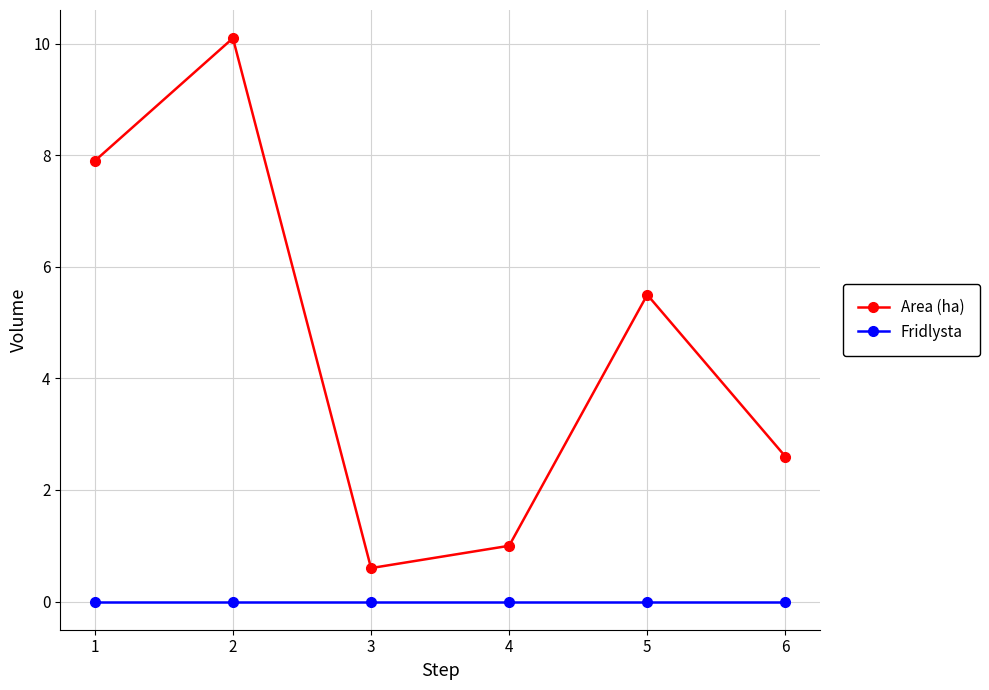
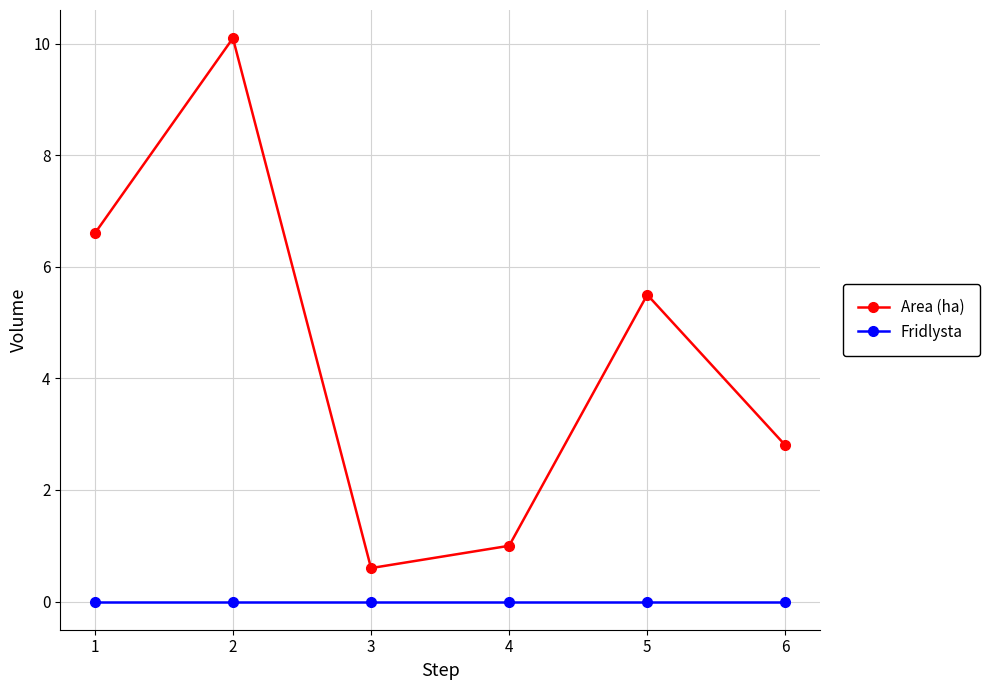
  {
    "Area (ha)": {
-     "1": 7.9,
+     "1": 6.6,
      "2": 10.1,
      "3": 0.6,
      "4": 1.0,
      "5": 5.5,
-     "6": 2.6
+     "6": 2.8
    },
    "Fridlysta": {
      "1": 0.0,
      "2": 0.0,
      "3": 0.0,
      "4": 0.0,
      "5": 0.0,
      "6": 0.0
    }
  }
